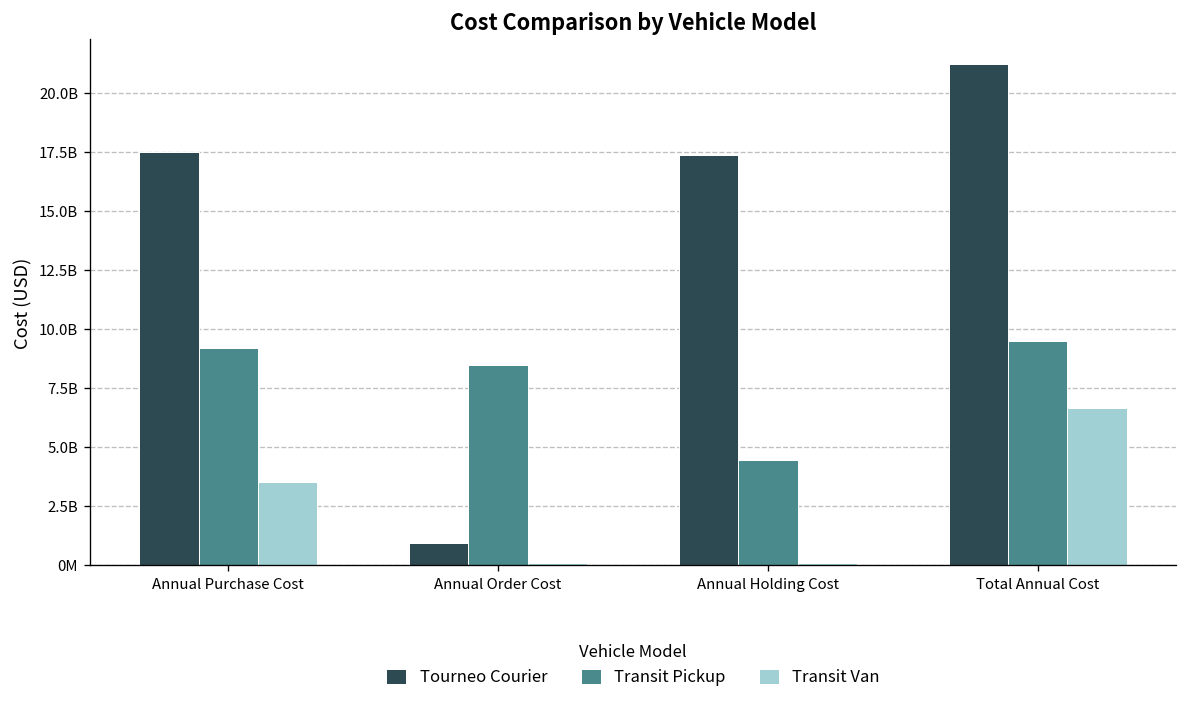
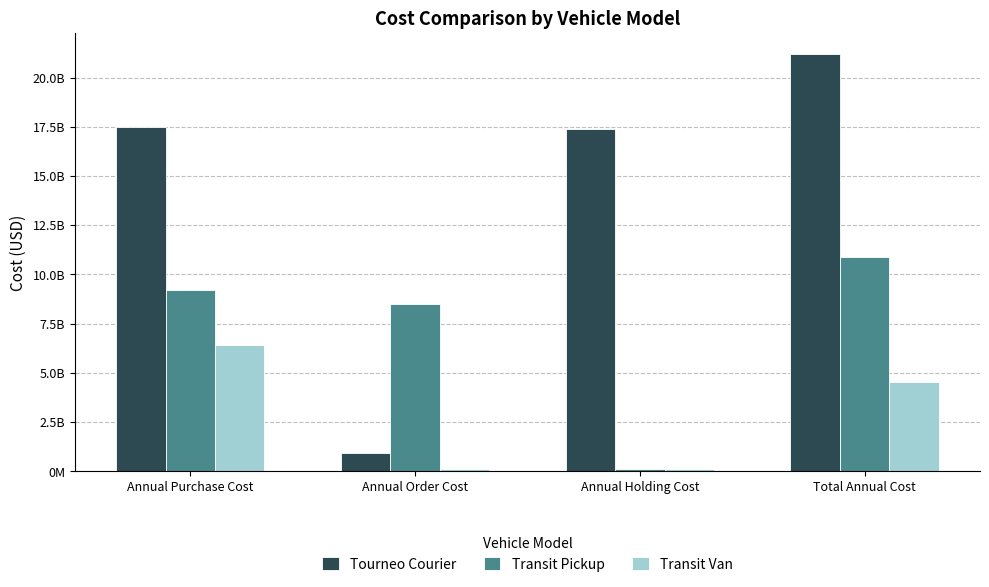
  {
    "Tourneo Courier": {
      "Annual Purchase Cost": 17500000000,
      "Annual Order Cost": 900000000,
      "Annual Holding Cost": 17400000000,
      "Total Annual Cost": 21200000000
    },
    "Transit Pickup": {
      "Annual Purchase Cost": 9200000000,
      "Annual Order Cost": 8500000000,
-     "Annual Holding Cost": 4500000000,
-     "Total Annual Cost": 9500000000
+     "Annual Holding Cost": 100000000,
+     "Total Annual Cost": 10900000000
    },
    "Transit Van": {
-     "Annual Purchase Cost": 3500000000,
-     "Total Annual Cost": 6700000000
+     "Annual Purchase Cost": 6400000000,
+     "Total Annual Cost": 4600000000
    }
  }
